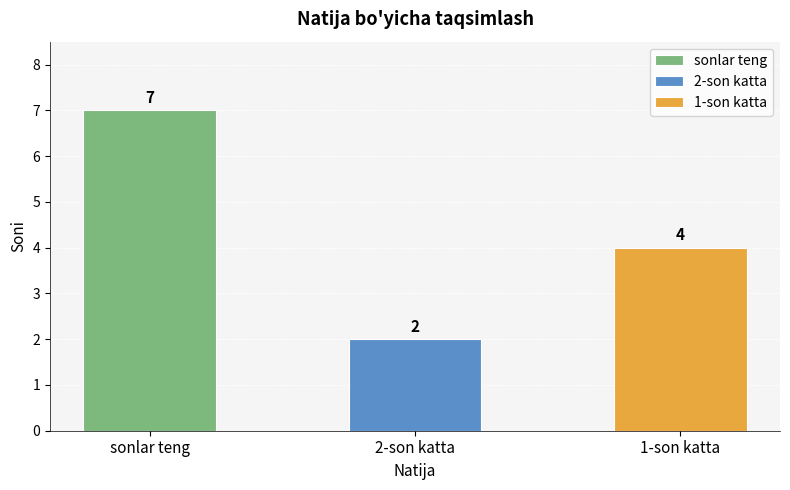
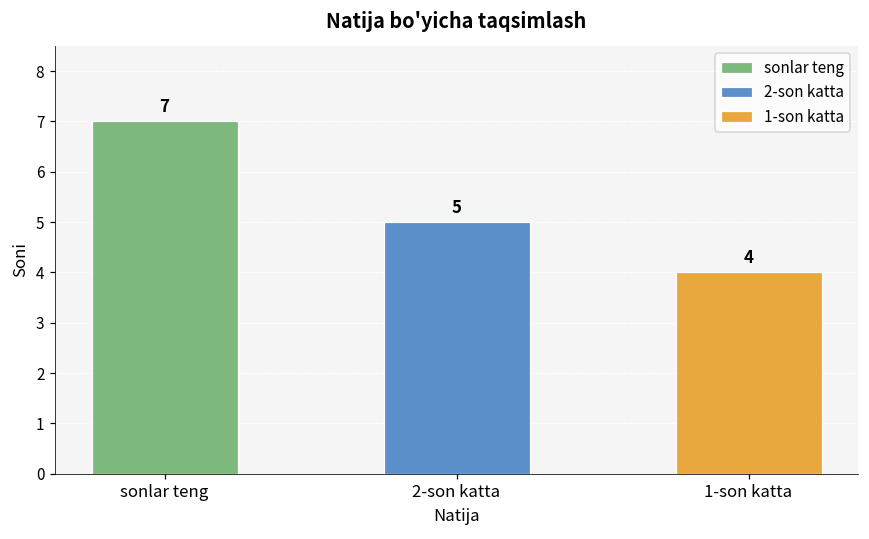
  {
    "sonlar teng": 7,
-   "2-son katta": 2,
+   "2-son katta": 5,
    "1-son katta": 4
  }
